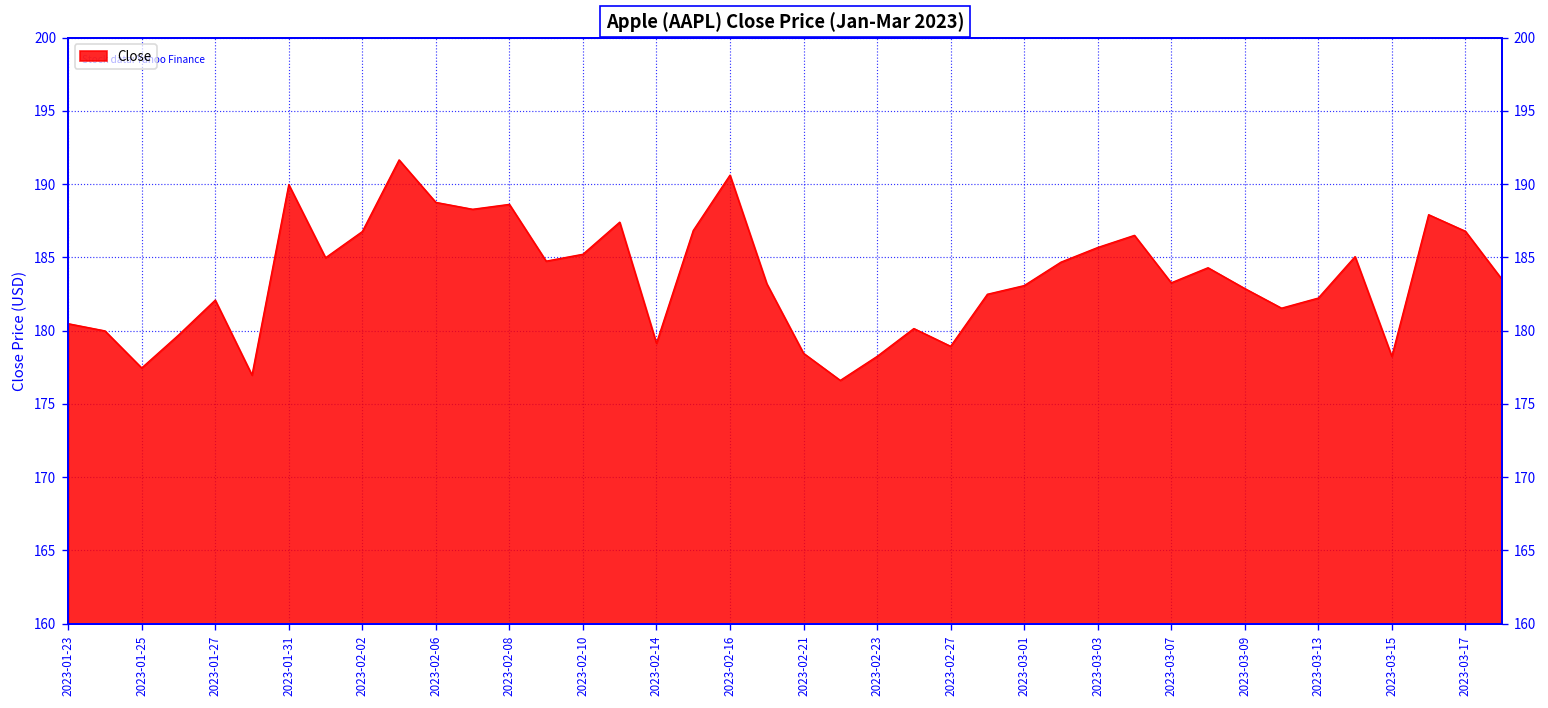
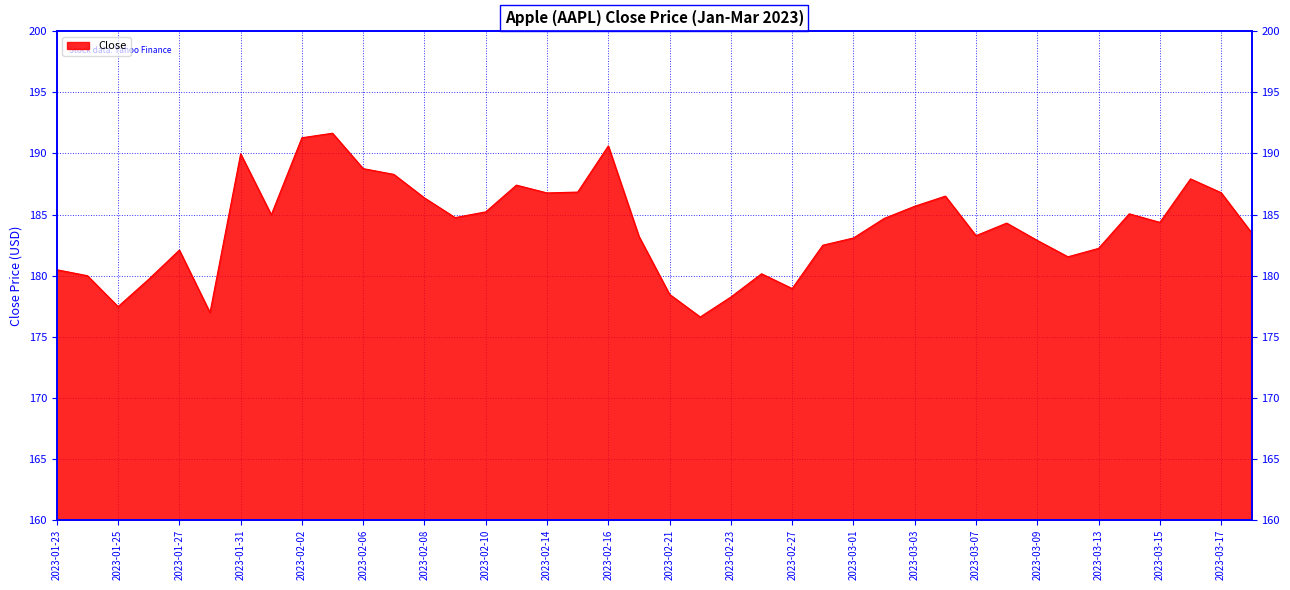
  {
    "2023-01-23": 180.5,
    "2023-01-25": 177.5,
    "2023-01-27": 182.1,
    "2023-01-31": 190.0,
-   "2023-02-02": 186.8,
+   "2023-02-02": 191.3,
    "2023-02-06": 188.8,
-   "2023-02-08": 188.6,
+   "2023-02-08": 186.4,
    "2023-02-10": 185.2,
-   "2023-02-14": 179.1,
+   "2023-02-14": 186.8,
    "2023-02-16": 190.6,
    "2023-02-21": 178.5,
    "2023-02-23": 178.2,
    "2023-02-27": 178.9,
    "2023-03-01": 183.1,
    "2023-03-03": 185.7,
    "2023-03-07": 183.3,
    "2023-03-09": 182.9,
    "2023-03-13": 182.2,
-   "2023-03-15": 178.2,
+   "2023-03-15": 184.4,
    "2023-03-17": 186.8
  }
